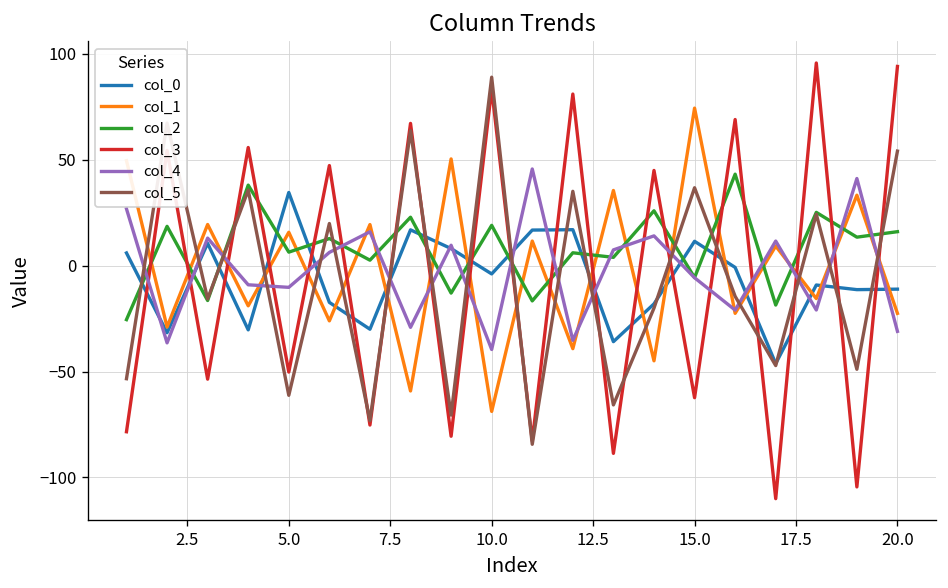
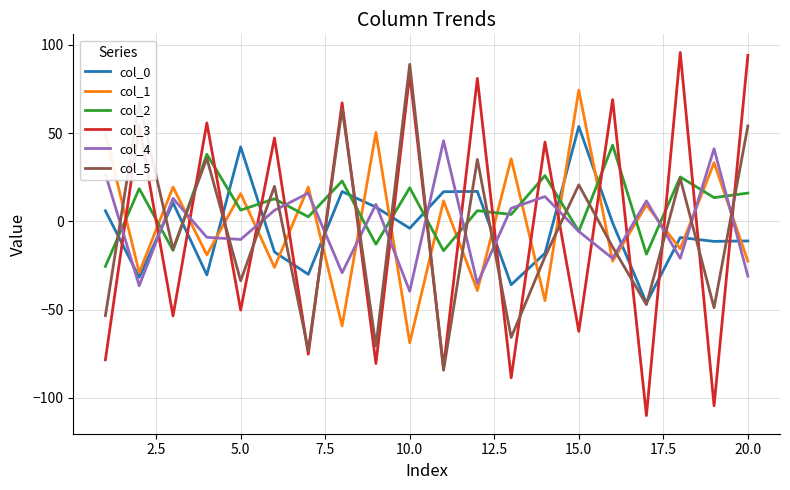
  {
    "col_0": {
-     "5.0": 35,
+     "5.0": 42,
      "10.0": -4,
-     "15.0": 11,
+     "15.0": 54,
      "20.0": -11
    },
    "col_1": {
      "5.0": 16,
      "10.0": -69,
      "15.0": 74,
      "20.0": -23
    },
    "col_2": {
      "5.0": 6,
      "10.0": 19,
      "20.0": 16
    },
    "col_3": {
      "5.0": -50,
      "10.0": 83,
      "15.0": -62,
      "20.0": 94
    },
    "col_4": {
      "5.0": -10,
      "10.0": -40,
      "20.0": -31
    },
    "col_5": {
-     "5.0": -61,
+     "5.0": -34,
      "10.0": 89,
-     "15.0": 37,
+     "15.0": 21,
      "20.0": 54
    }
  }
